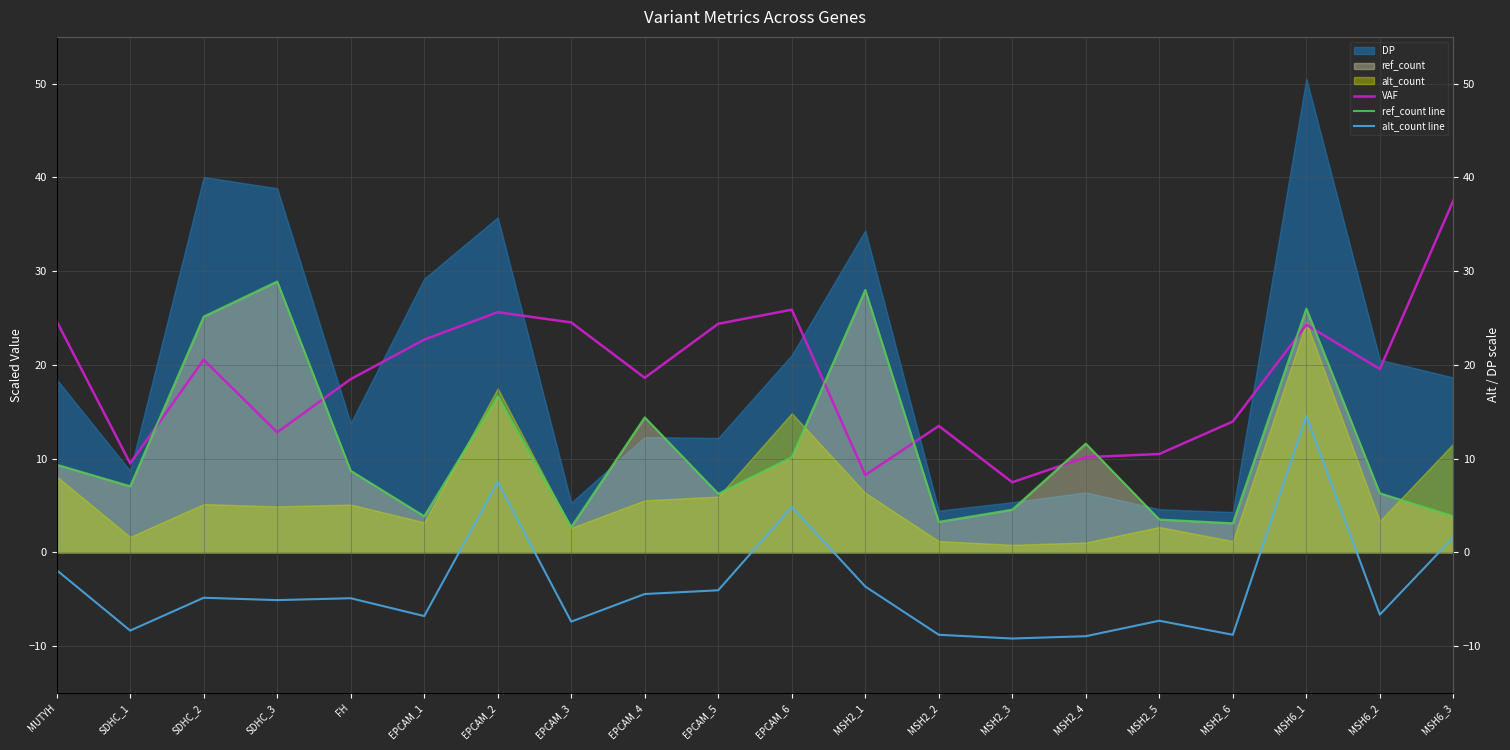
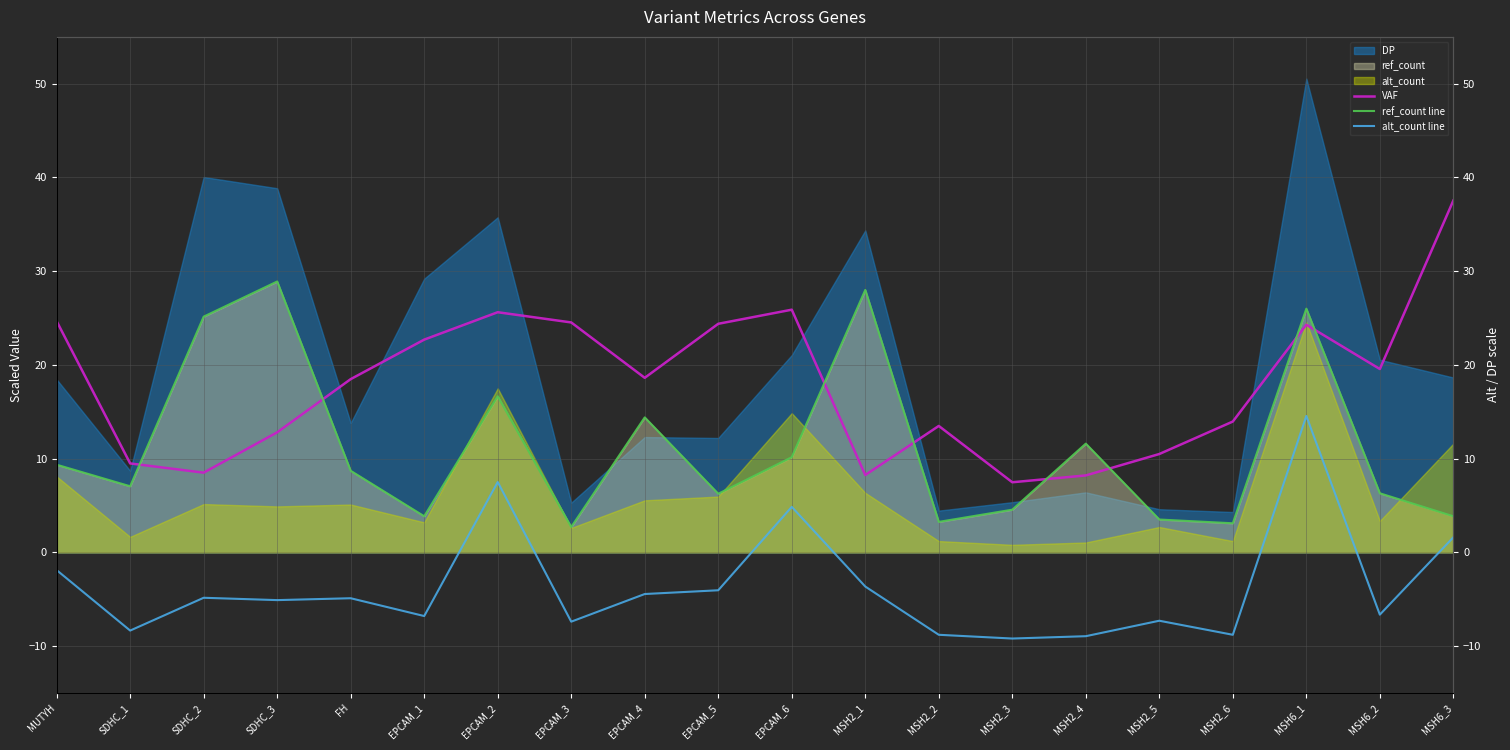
  {
    "VAF": {
      "MUTYH": 25,
      "SDHC_1": 9,
-     "SDHC_2": 21,
+     "SDHC_2": 9,
      "SDHC_3": 13,
      "FH": 18,
      "EPCAM_1": 23,
      "EPCAM_2": 26,
      "EPCAM_3": 25,
      "EPCAM_4": 19,
      "EPCAM_5": 24,
      "EPCAM_6": 26,
      "MSH2_1": 8,
      "MSH2_2": 13,
      "MSH2_3": 7,
-     "MSH2_4": 10,
+     "MSH2_4": 8,
      "MSH2_5": 10,
      "MSH2_6": 14,
      "MSH6_2": 20,
      "MSH6_3": 38
    },
    "DP": {
      "MUTYH": 18,
      "SDHC_1": 9,
      "SDHC_2": 40,
      "SDHC_3": 39,
      "FH": 14,
      "EPCAM_1": 29,
      "EPCAM_2": 36,
      "EPCAM_3": 5,
      "EPCAM_4": 12,
      "EPCAM_5": 12,
      "EPCAM_6": 21,
      "MSH2_1": 34,
      "MSH2_2": 4,
      "MSH2_3": 5,
      "MSH2_4": 6,
      "MSH2_5": 5,
      "MSH2_6": 4,
      "MSH6_1": 51,
      "MSH6_2": 21,
      "MSH6_3": 19
    },
    "ref_count": {
      "MUTYH": 9,
      "SDHC_1": 7,
      "SDHC_2": 25,
      "SDHC_3": 29,
      "FH": 9,
      "EPCAM_1": 4,
      "EPCAM_2": 17,
      "EPCAM_4": 14,
      "EPCAM_5": 6,
      "EPCAM_6": 10,
      "MSH2_1": 28,
      "MSH2_2": 3,
      "MSH2_3": 5,
      "MSH2_4": 12,
      "MSH2_5": 4,
      "MSH2_6": 3,
      "MSH6_1": 26,
      "MSH6_2": 6,
      "MSH6_3": 4
    },
    "alt_count line": {
      "MUTYH": -2,
      "SDHC_1": -8,
      "SDHC_2": -5,
      "SDHC_3": -5,
      "FH": -5,
      "EPCAM_1": -7,
      "EPCAM_2": 8,
      "EPCAM_3": -7,
      "EPCAM_4": -4,
      "EPCAM_5": -4,
      "EPCAM_6": 5,
      "MSH2_1": -4,
      "MSH2_2": -9,
      "MSH2_3": -9,
      "MSH2_4": -9,
      "MSH2_5": -7,
      "MSH2_6": -9,
      "MSH6_1": 15,
      "MSH6_2": -7,
      "MSH6_3": 2
    },
    "alt_count": {
      "MUTYH": 8,
      "SDHC_1": 2,
      "SDHC_2": 5,
      "SDHC_3": 5,
      "FH": 5,
      "EPCAM_1": 3,
      "EPCAM_2": 18,
      "EPCAM_4": 6,
      "EPCAM_5": 6,
      "EPCAM_6": 15,
      "MSH2_1": 6,
      "MSH2_2": 1,
      "MSH2_3": 1,
      "MSH2_4": 1,
      "MSH2_5": 3,
      "MSH2_6": 1,
      "MSH6_2": 3,
      "MSH6_3": 12
    }
  }
